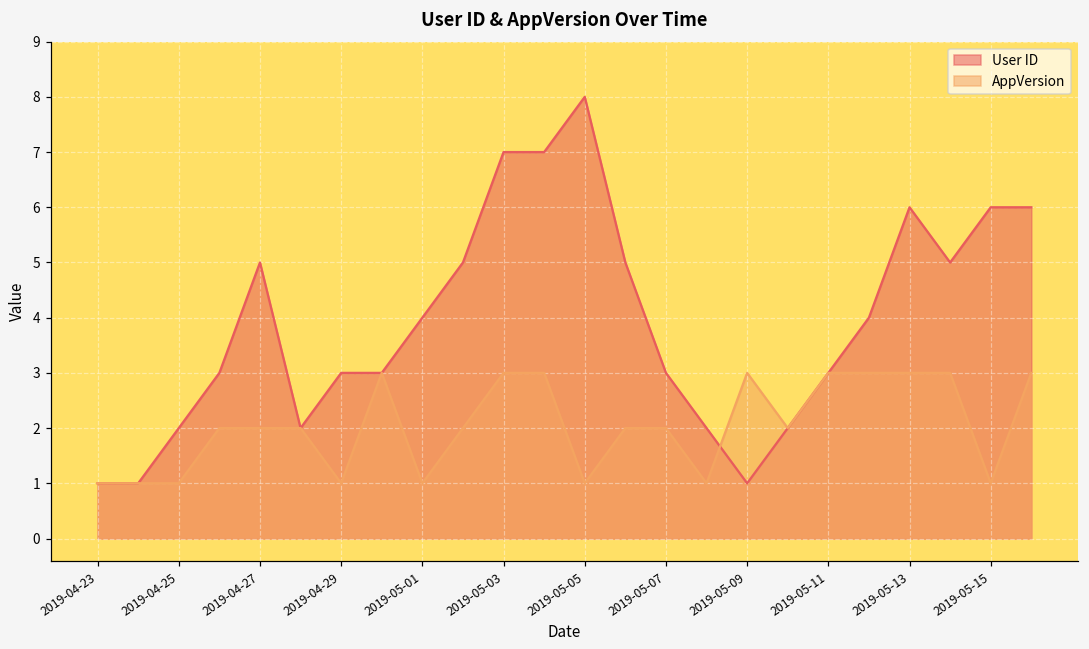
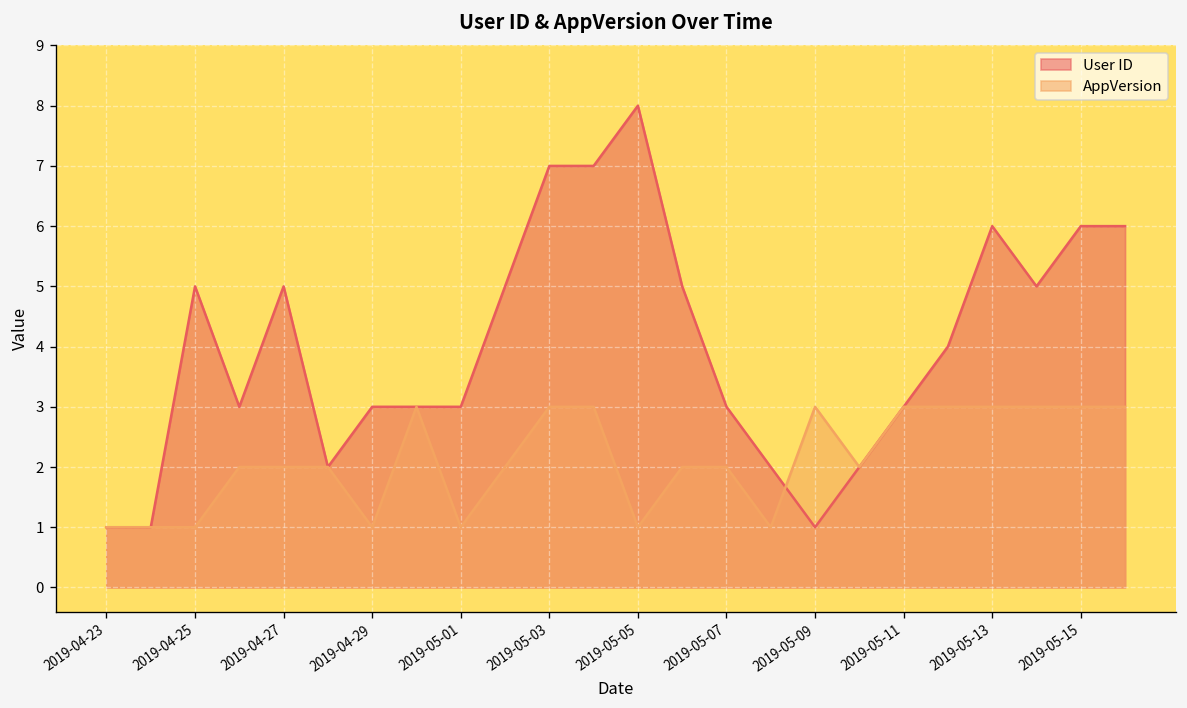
  {
    "User ID": {
-     "2019-04-25": 2,
+     "2019-04-25": 5,
      "2019-04-27": 5,
      "2019-04-29": 3,
-     "2019-05-01": 4,
+     "2019-05-01": 3,
      "2019-05-03": 7,
      "2019-05-05": 8,
      "2019-05-07": 3,
      "2019-05-09": 1,
      "2019-05-13": 6,
      "2019-05-15": 6
    },
    "AppVersion": {
      "2019-04-25": 1,
      "2019-04-27": 2,
      "2019-04-29": 1,
      "2019-05-01": 1,
      "2019-05-03": 3,
      "2019-05-05": 1,
      "2019-05-07": 2,
      "2019-05-09": 3,
      "2019-05-13": 3,
-     "2019-05-15": 1
+     "2019-05-15": 3
    }
  }
